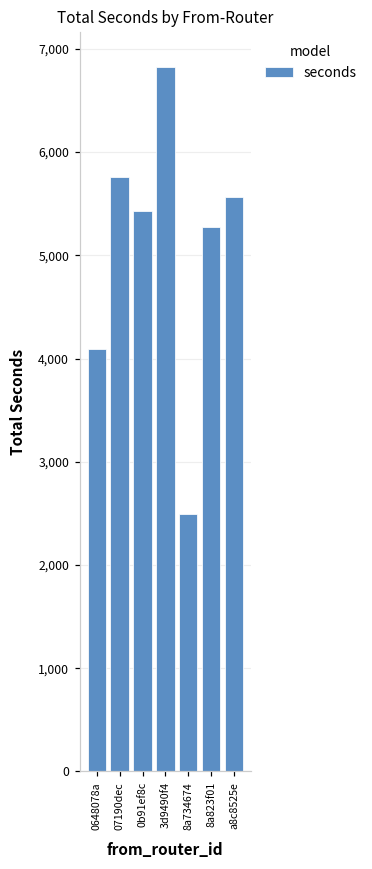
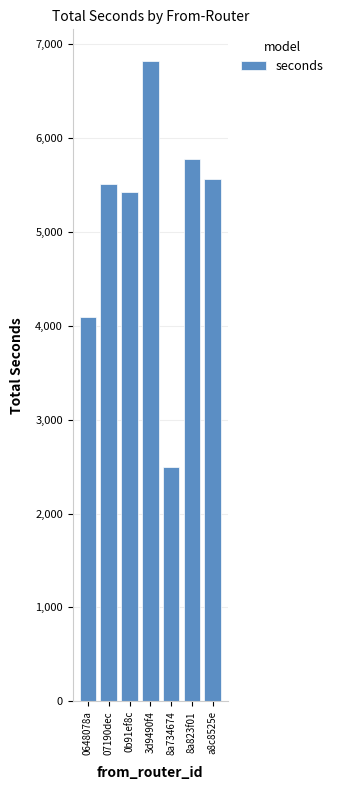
  {
    "0648078a": "4,100",
-   "07190dec": "5,800",
+   "07190dec": "5,500",
    "0b91ef8c": "5,400",
    "3d9490f4": "6,800",
    "8a734674": "2,500",
-   "8a823f01": "5,300",
+   "8a823f01": "5,800",
    "a8c8525e": "5,600"
  }
